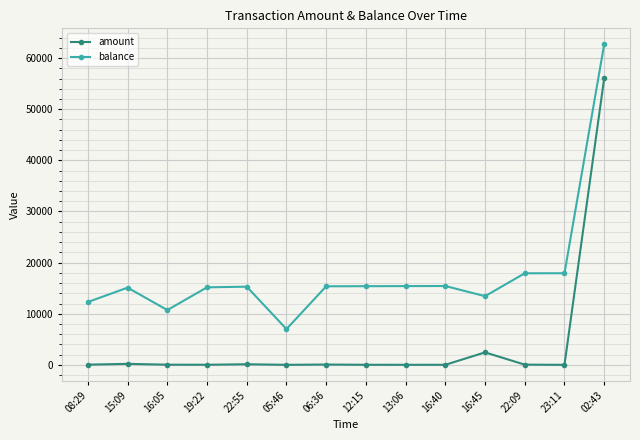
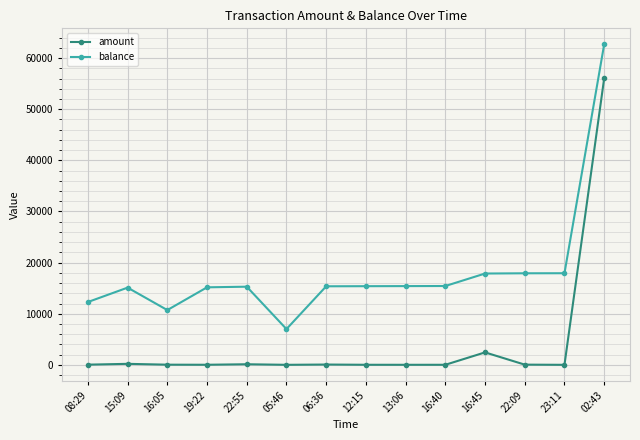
  {
    "amount": {
      "08:29": 0,
      "15:09": 0,
      "16:05": 0,
      "19:22": 0,
      "22:55": 0,
      "05:46": 0,
      "06:36": 0,
      "12:15": 0,
      "13:06": 0,
      "16:40": 0,
      "16:45": 2000,
      "22:09": 0,
      "23:11": 0,
      "02:43": 56000
    },
    "balance": {
      "08:29": 12000,
      "15:09": 15000,
      "16:05": 11000,
      "19:22": 15000,
      "22:55": 15000,
      "05:46": 7000,
      "06:36": 15000,
      "12:15": 15000,
      "13:06": 15000,
      "16:40": 15000,
-     "16:45": 13000,
+     "16:45": 18000,
      "22:09": 18000,
      "23:11": 18000,
      "02:43": 63000
    }
  }
